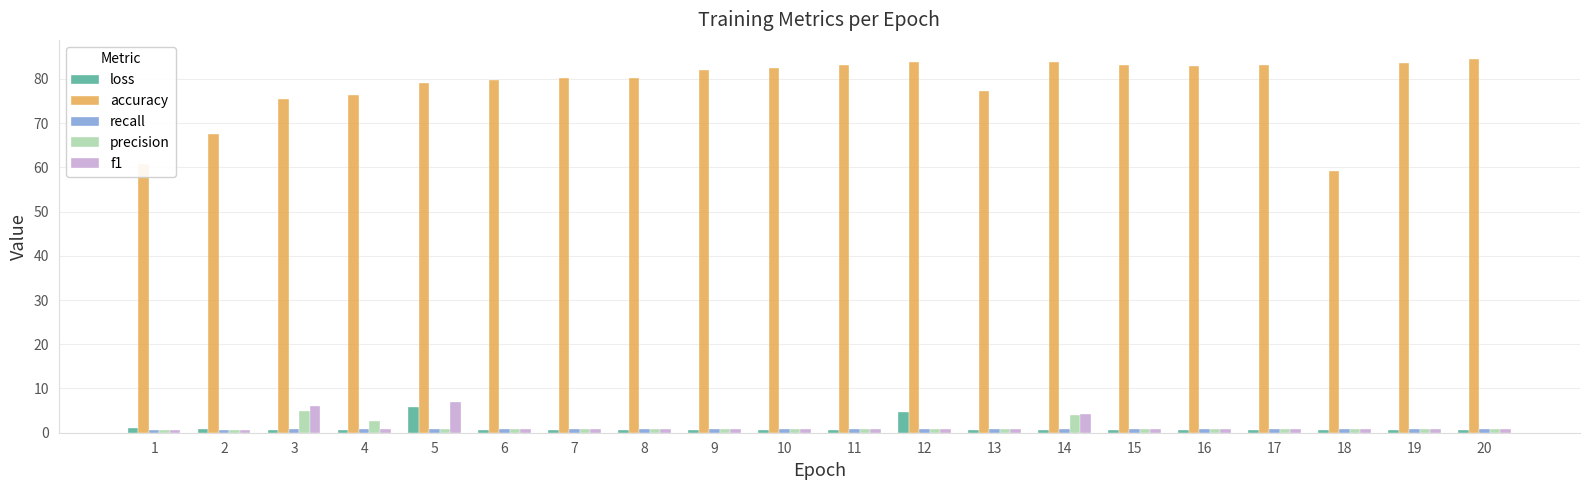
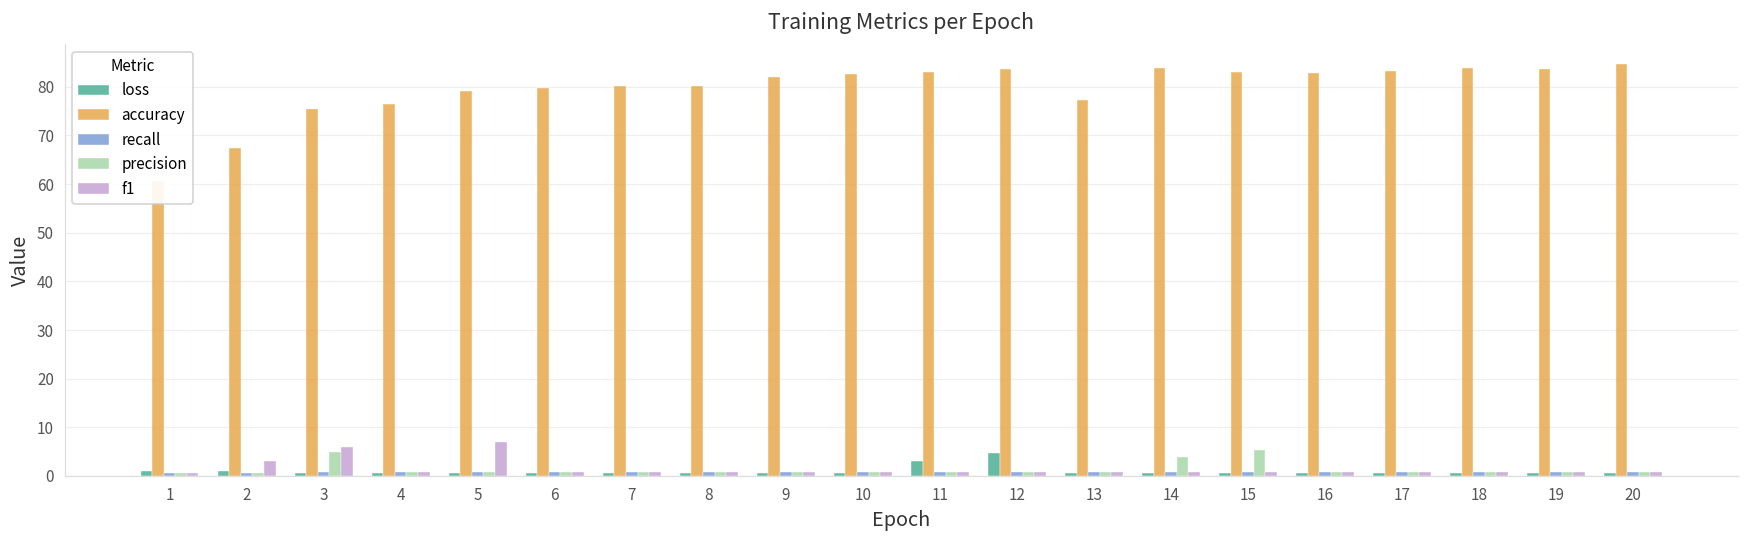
  {
    "loss": {
      "1": 1,
      "2": 1,
      "3": 1,
      "4": 1,
-     "5": 6,
+     "5": 1,
      "6": 1,
      "7": 1,
      "8": 1,
      "9": 1,
-     "11": 1,
+     "11": 3,
      "12": 5,
      "13": 1,
      "14": 1,
      "15": 1,
      "16": 1,
      "17": 1,
      "18": 1,
      "19": 1,
      "20": 1
    },
    "accuracy": {
      "2": 67,
      "3": 75,
      "4": 76,
      "5": 79,
      "6": 80,
      "7": 80,
      "8": 80,
      "9": 82,
      "10": 83,
      "11": 83,
      "12": 84,
      "13": 77,
      "14": 84,
      "15": 83,
      "16": 83,
      "17": 83,
-     "18": 59,
+     "18": 84,
      "19": 84,
      "20": 85
    },
    "recall": {
      "1": 1,
      "2": 1,
      "3": 1,
      "4": 1,
      "5": 1,
      "6": 1,
      "7": 1,
      "8": 1,
      "9": 1,
      "10": 1,
      "11": 1,
      "12": 1,
      "13": 1,
      "14": 1,
      "15": 1,
      "16": 1,
      "17": 1,
      "18": 1,
      "19": 1,
      "20": 1
    },
    "precision": {
      "1": 1,
      "2": 1,
      "3": 5,
-     "4": 3,
+     "4": 1,
      "5": 1,
      "6": 1,
      "7": 1,
      "8": 1,
      "9": 1,
      "10": 1,
      "11": 1,
      "12": 1,
      "13": 1,
      "14": 4,
-     "15": 1,
+     "15": 5,
      "16": 1,
      "17": 1,
      "18": 1,
      "19": 1,
      "20": 1
    },
    "f1": {
      "1": 1,
-     "2": 1,
+     "2": 3,
      "3": 6,
      "4": 1,
      "5": 7,
      "6": 1,
      "7": 1,
      "8": 1,
      "9": 1,
      "10": 1,
      "11": 1,
      "12": 1,
      "13": 1,
-     "14": 4,
+     "14": 1,
      "15": 1,
      "16": 1,
      "17": 1,
      "18": 1,
      "19": 1,
      "20": 1
    }
  }
